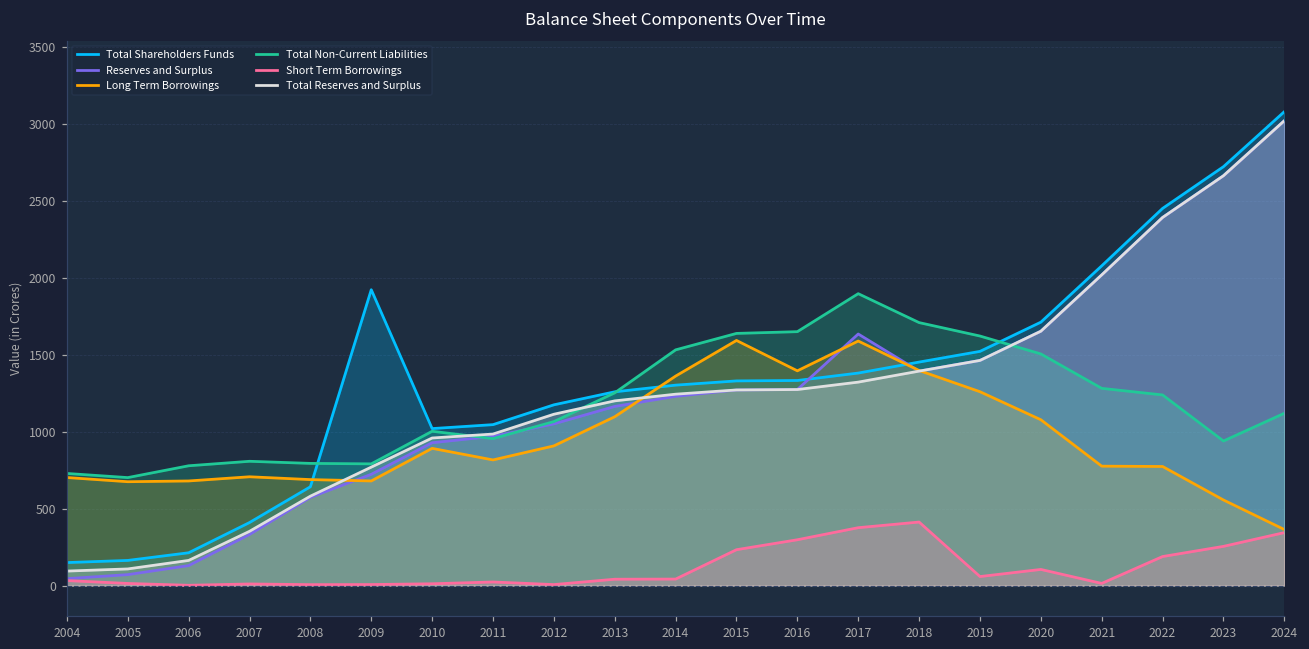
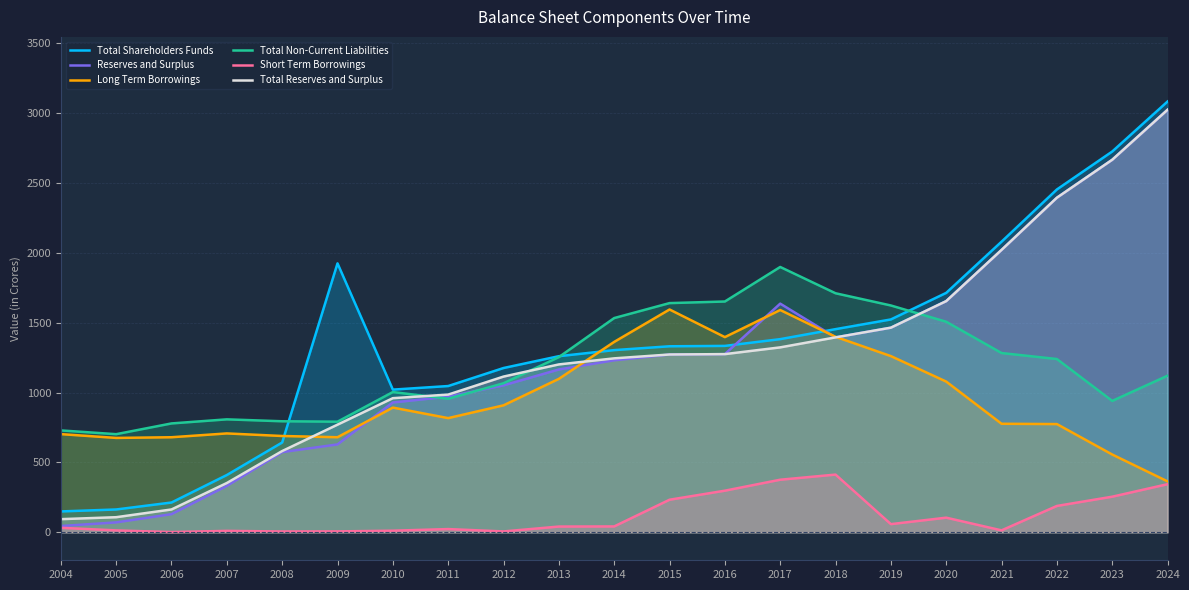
  {
    "Total Shareholders Funds": {
      "2004": 150,
      "2005": 160,
      "2006": 210,
      "2007": 410,
      "2008": 640,
      "2009": 1920,
      "2011": 1050,
      "2012": 1180,
      "2014": 1300,
      "2015": 1330,
      "2016": 1330,
      "2017": 1380,
      "2018": 1450,
      "2019": 1520,
      "2020": 1710,
      "2021": 2080,
      "2022": 2450,
      "2023": 2720,
      "2024": 3080
    },
    "Reserves and Surplus": {
      "2005": 70,
      "2006": 130,
      "2007": 330,
-     "2009": 720,
+     "2009": 630,
      "2010": 930,
      "2013": 1160,
      "2017": 1640
    },
    "Long Term Borrowings": {
      "2004": 700,
      "2005": 680,
      "2006": 680,
      "2007": 710,
      "2008": 690,
      "2009": 680,
      "2010": 890,
      "2011": 820,
      "2012": 910,
      "2013": 1100,
      "2014": 1360,
      "2015": 1590,
      "2016": 1400,
      "2017": 1590,
      "2019": 1260,
      "2020": 1080,
      "2021": 780,
      "2022": 770,
      "2023": 560,
      "2024": 360
    },
    "Total Non-Current Liabilities": {
      "2004": 730,
      "2005": 700,
      "2006": 780,
      "2007": 810,
      "2008": 790,
      "2009": 790,
      "2014": 1530,
      "2015": 1640,
      "2016": 1650,
      "2017": 1900,
      "2018": 1710,
      "2019": 1620,
      "2020": 1510,
      "2021": 1280,
      "2022": 1240,
      "2023": 940,
      "2024": 1120
    },
    "Short Term Borrowings": {
      "2005": 10,
      "2006": 0,
      "2007": 10,
      "2008": 10,
      "2009": 10,
      "2010": 10,
      "2011": 20,
      "2012": 10,
      "2013": 40,
      "2014": 40,
      "2015": 230,
      "2016": 300,
      "2017": 380,
      "2018": 410,
      "2019": 60,
      "2020": 100,
      "2021": 10,
      "2022": 190,
      "2023": 250,
      "2024": 340
    },
    "Total Reserves and Surplus": {
      "2004": 90,
      "2005": 110,
      "2006": 160,
      "2007": 350,
      "2009": 770,
      "2010": 960,
      "2012": 1110,
      "2013": 1200,
      "2017": 1320
    }
  }
